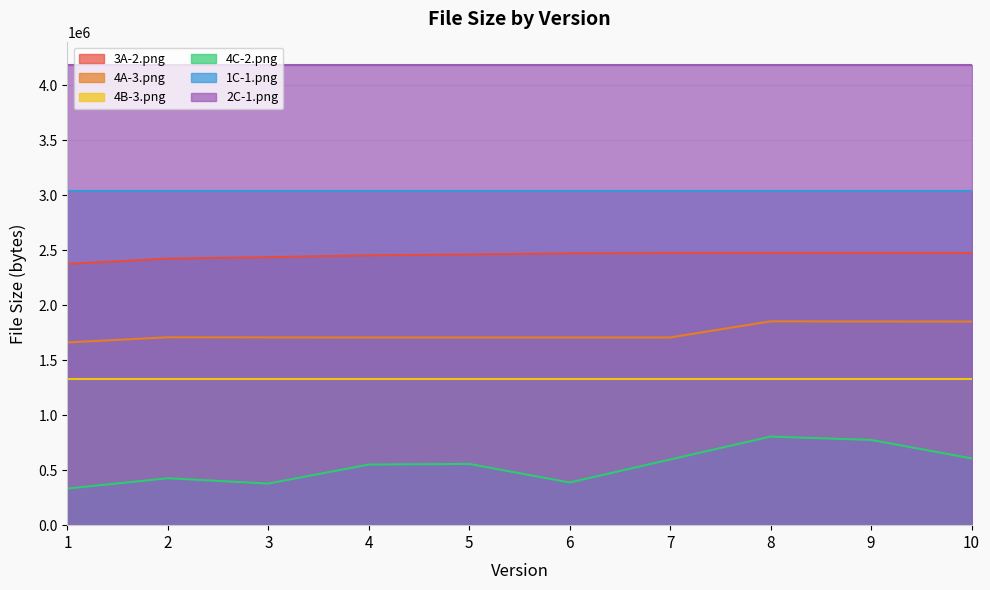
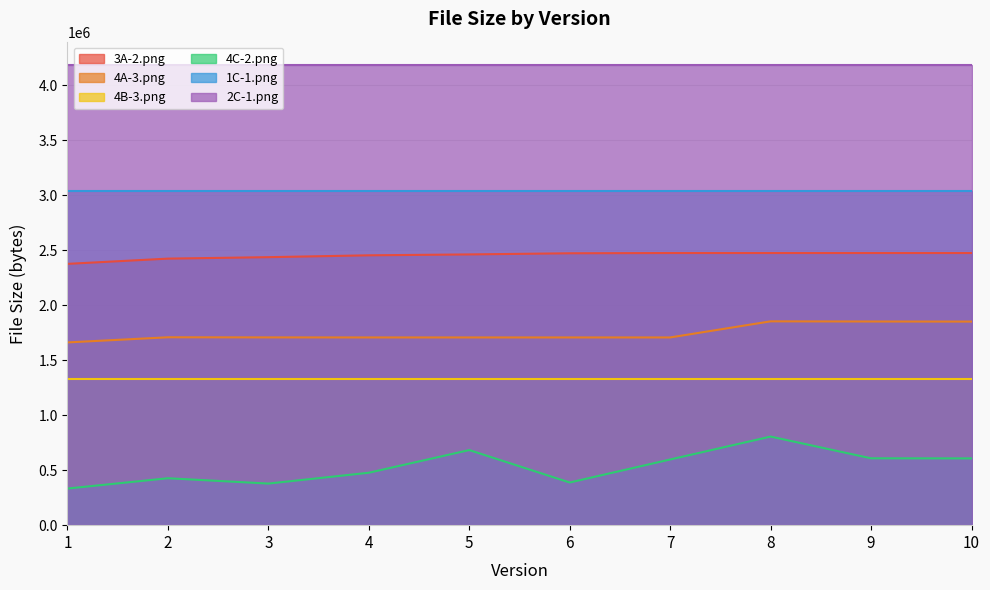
  {
    "4B-3.png": {
      "1": 1330000,
      "2": 1330000,
      "3": 1330000,
      "4": 1330000,
      "5": 1330000,
      "6": 1330000,
      "7": 1330000,
      "8": 1330000,
      "9": 1330000,
      "10": 1330000
    },
    "4C-2.png": {
      "1": 330000,
      "2": 430000,
      "3": 380000,
-     "4": 550000,
-     "5": 560000,
+     "4": 480000,
+     "5": 680000,
      "6": 390000,
      "7": 600000,
      "8": 810000,
-     "9": 770000,
+     "9": 610000,
      "10": 610000
    },
    "1C-1.png": {
      "1": 3040000,
      "2": 3040000,
      "3": 3040000,
      "4": 3040000,
      "5": 3040000,
      "6": 3040000,
      "7": 3040000,
      "8": 3040000,
      "9": 3040000,
      "10": 3040000
    },
    "2C-1.png": {
      "1": 4190000,
      "4": 4190000,
      "5": 4190000,
      "6": 4190000,
      "7": 4190000,
      "8": 4190000,
      "9": 4190000,
      "10": 4190000
    }
  }
